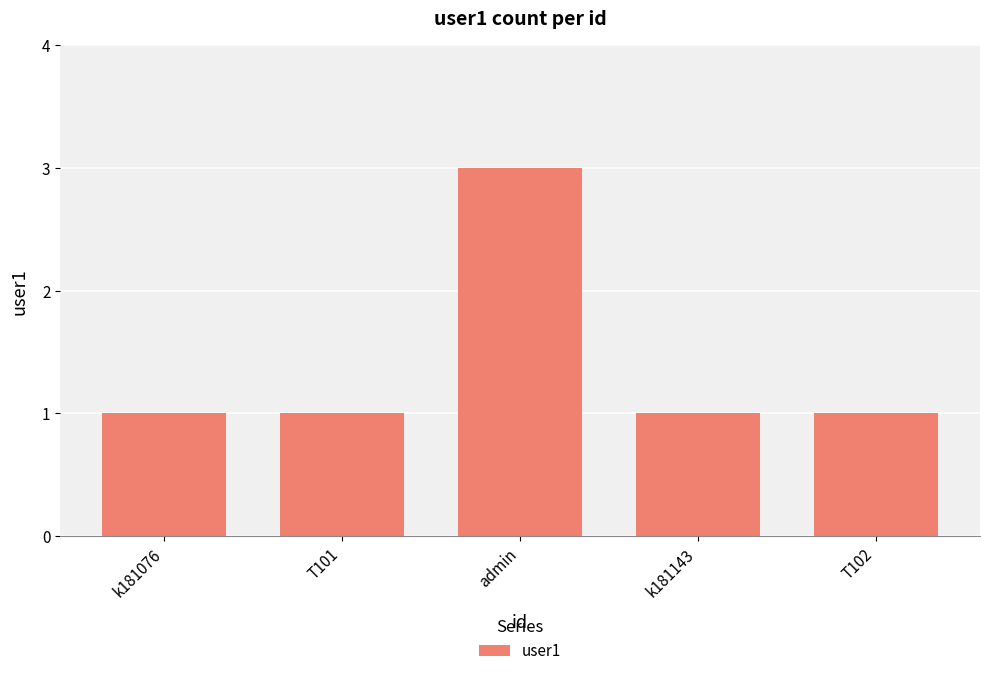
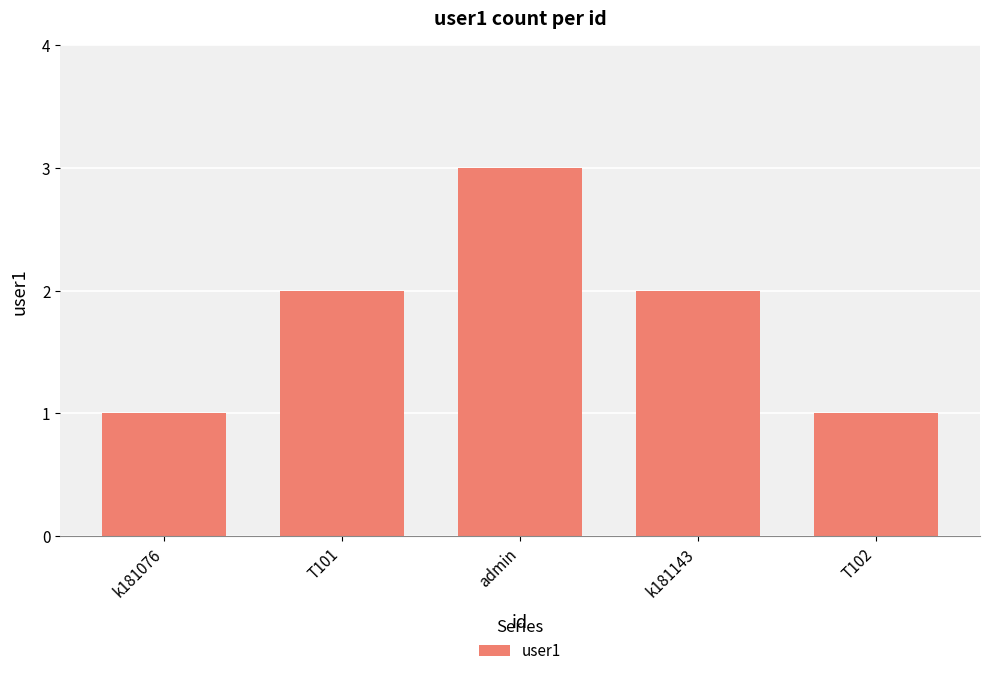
  {
    "k181076": 1,
-   "T101": 1,
+   "T101": 2,
    "admin": 3,
-   "k181143": 1,
+   "k181143": 2,
    "T102": 1
  }
